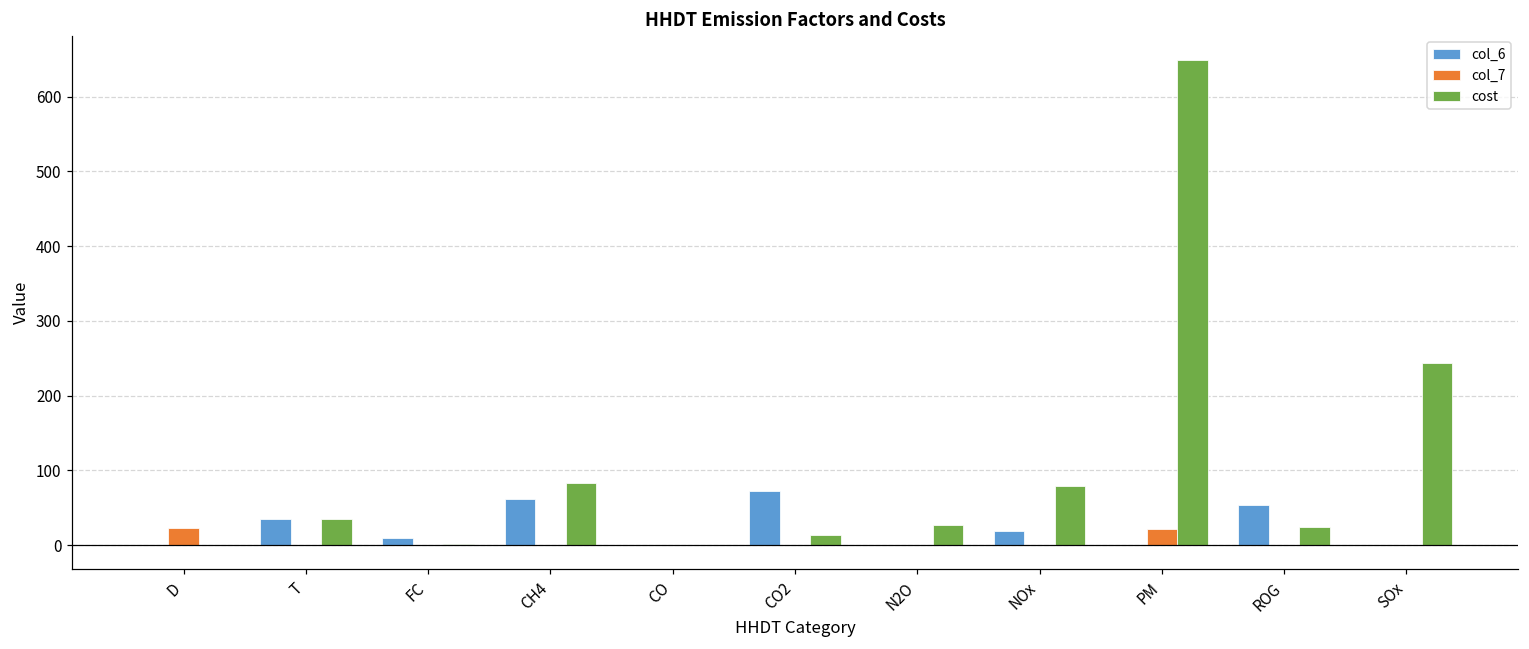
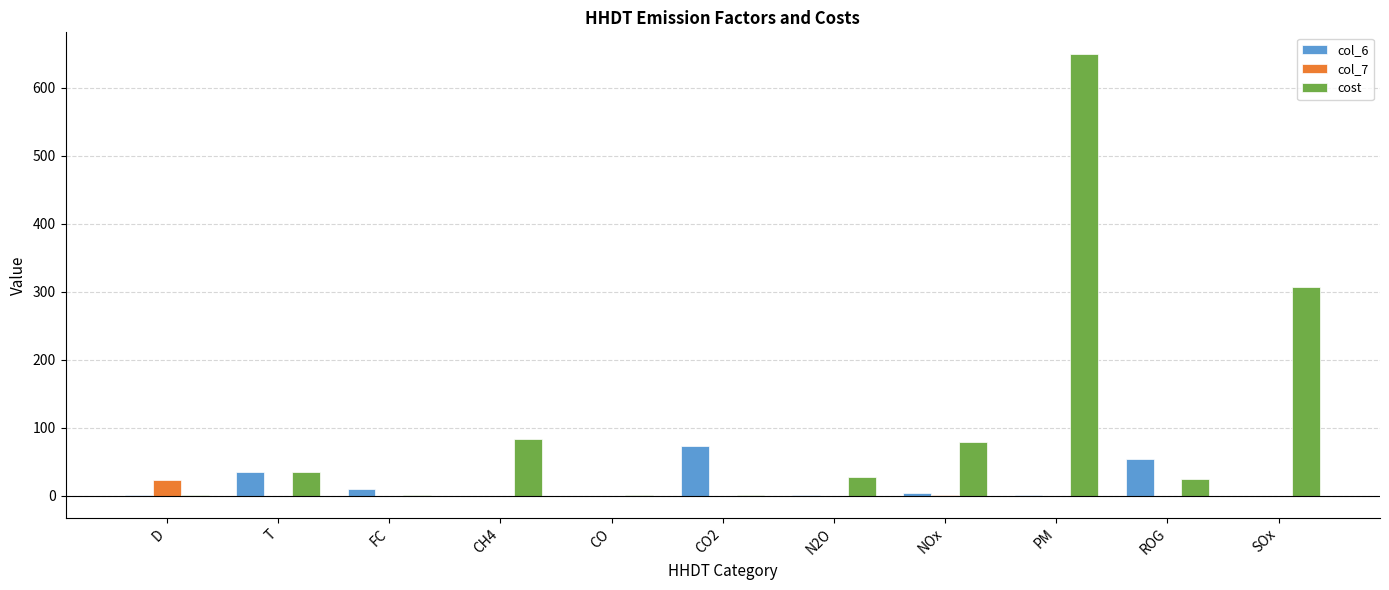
  {
    "col_6": {
      "T": 40,
      "FC": 10,
-     "CH4": 60,
+     "CH4": 0,
      "CO2": 70,
-     "NOx": 20,
+     "NOx": 0,
      "ROG": 50
    },
    "col_7": {
      "D": 20,
      "T": 0,
-     "PM": 20
+     "PM": 0
    },
    "cost": {
      "T": 40,
      "CH4": 80,
-     "CO2": 10,
+     "CO2": 0,
      "N2O": 30,
      "NOx": 80,
      "PM": 650,
      "ROG": 20,
-     "SOx": 240
+     "SOx": 310
    }
  }
